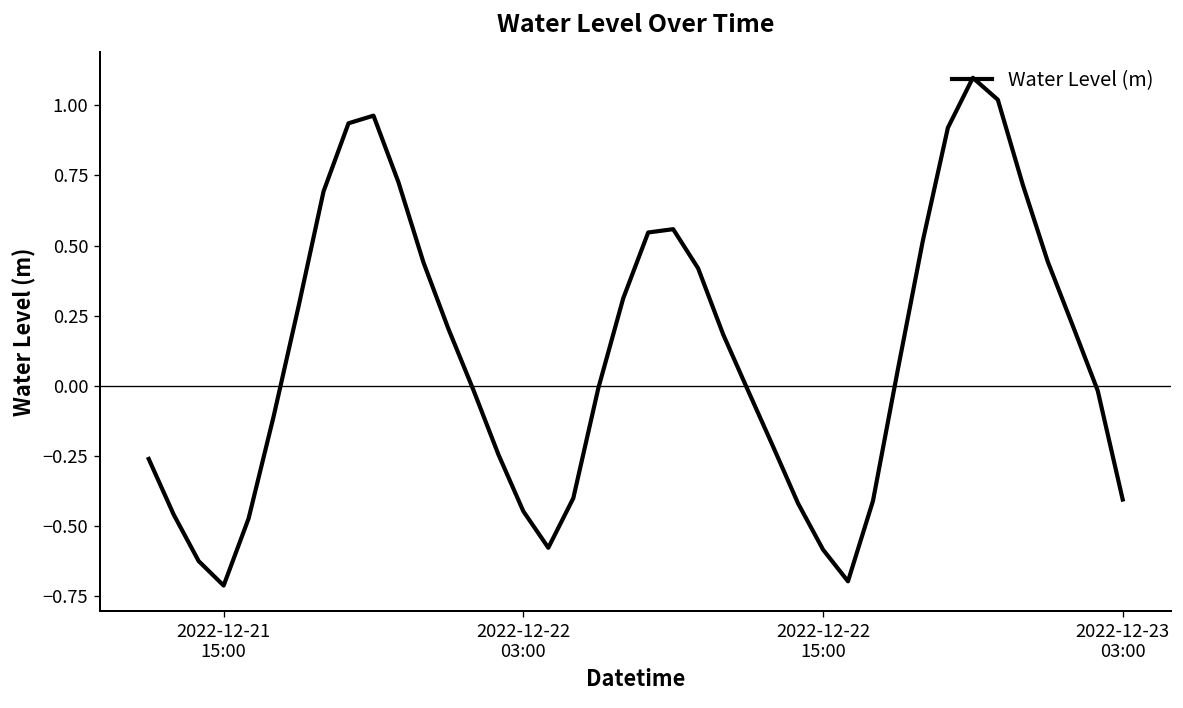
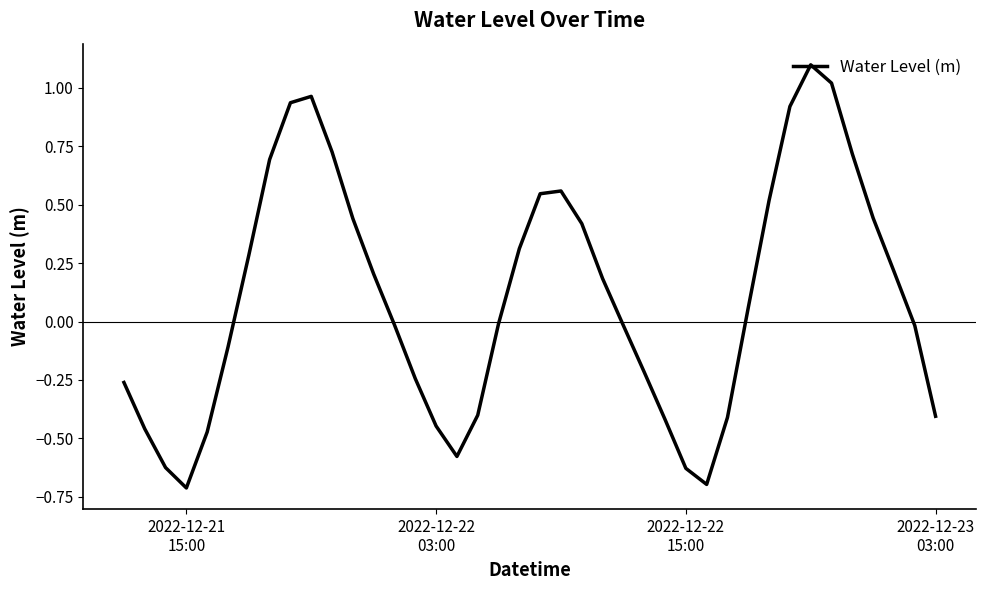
  {
    "2022-12-21 15:00": -0.71,
    "2022-12-22 03:00": -0.45,
-   "2022-12-22 15:00": -0.58,
+   "2022-12-22 15:00": -0.63,
    "2022-12-23 03:00": -0.41
  }
